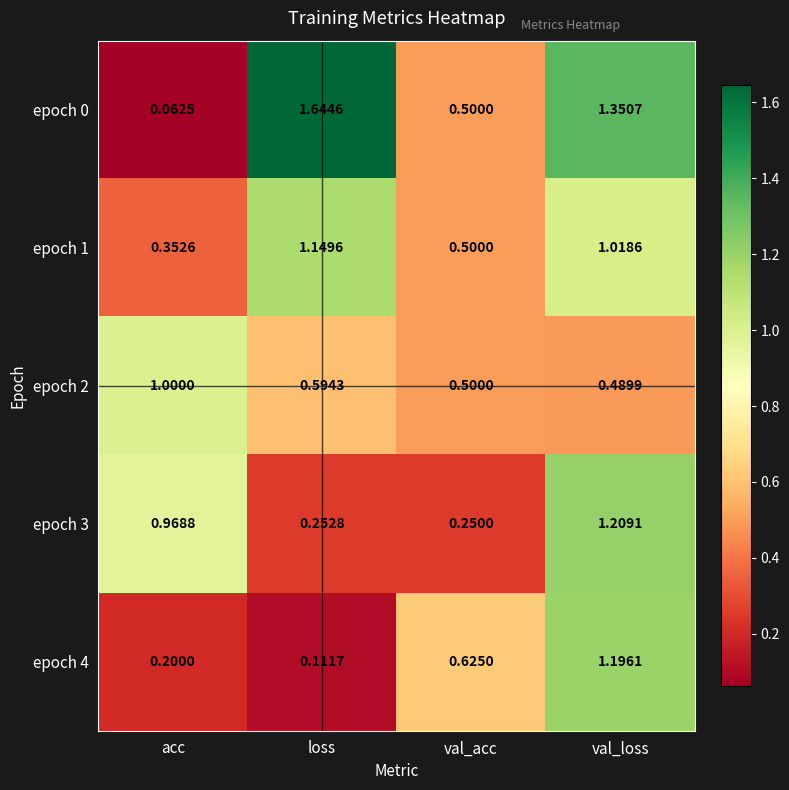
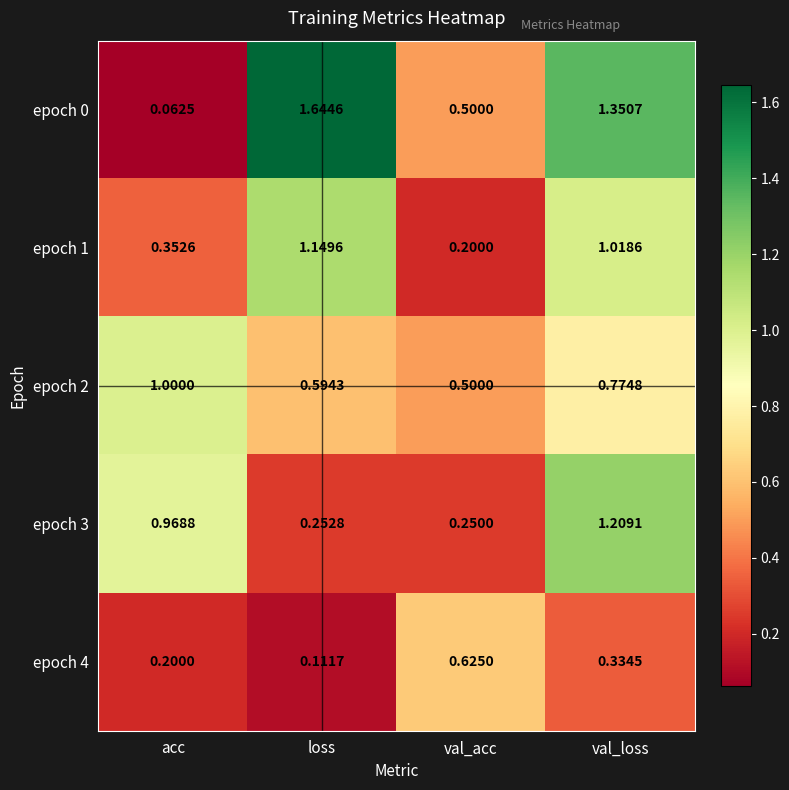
  {
    "epoch 0": {
      "acc": 0.0625,
      "loss": 1.6446,
      "val_acc": 0.5000,
      "val_loss": 1.3507
    },
    "epoch 1": {
      "acc": 0.3526,
      "loss": 1.1496,
-     "val_acc": 0.5000,
+     "val_acc": 0.2000,
      "val_loss": 1.0186
    },
    "epoch 2": {
      "acc": 1.0000,
      "loss": 0.5943,
      "val_acc": 0.5000,
-     "val_loss": 0.4899
+     "val_loss": 0.7748
    },
    "epoch 3": {
      "acc": 0.9688,
      "loss": 0.2528,
      "val_acc": 0.2500,
      "val_loss": 1.2091
    },
    "epoch 4": {
      "acc": 0.2000,
      "loss": 0.1117,
      "val_acc": 0.6250,
-     "val_loss": 1.1961
+     "val_loss": 0.3345
    }
  }
